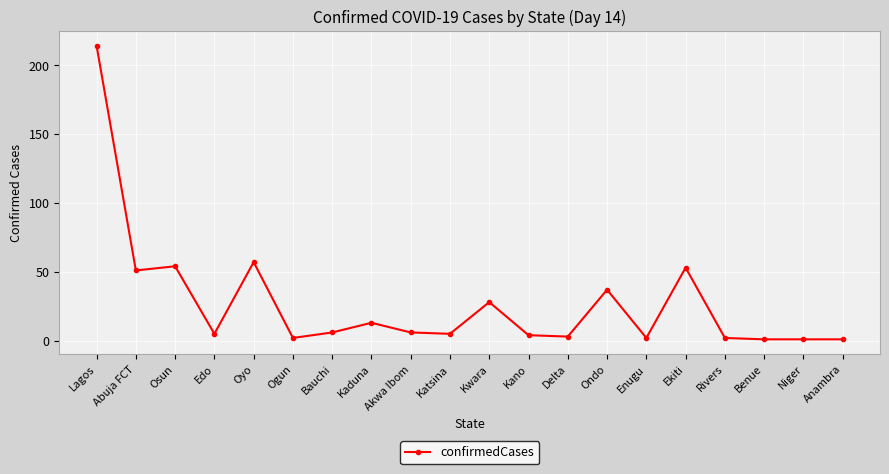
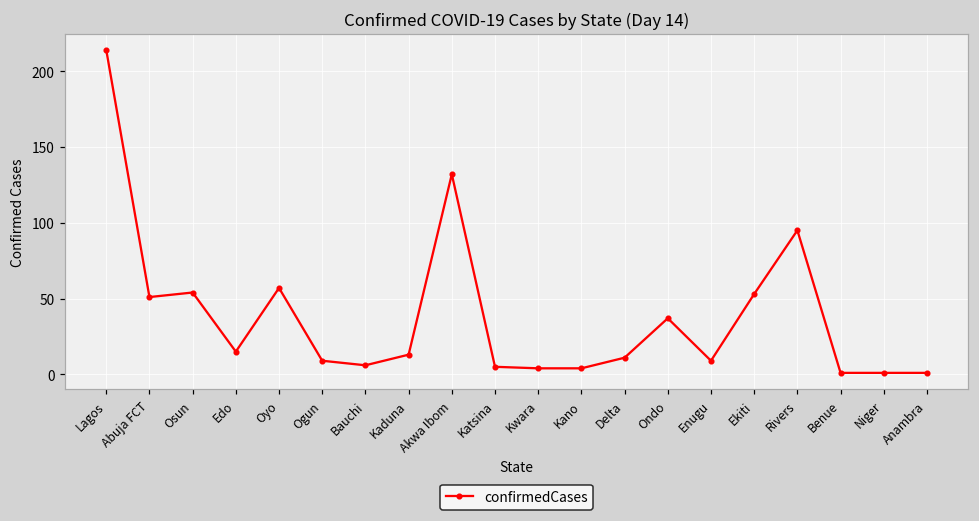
  {
    "Lagos": 214,
    "Abuja FCT": 51,
    "Osun": 54,
-   "Edo": 5,
+   "Edo": 15,
    "Oyo": 57,
-   "Ogun": 2,
+   "Ogun": 9,
    "Bauchi": 6,
    "Kaduna": 13,
-   "Akwa Ibom": 6,
+   "Akwa Ibom": 132,
    "Katsina": 5,
-   "Kwara": 28,
+   "Kwara": 4,
    "Kano": 4,
-   "Delta": 3,
+   "Delta": 11,
    "Ondo": 37,
-   "Enugu": 2,
+   "Enugu": 9,
    "Ekiti": 53,
-   "Rivers": 2,
+   "Rivers": 95,
    "Benue": 1,
    "Niger": 1,
    "Anambra": 1
  }
